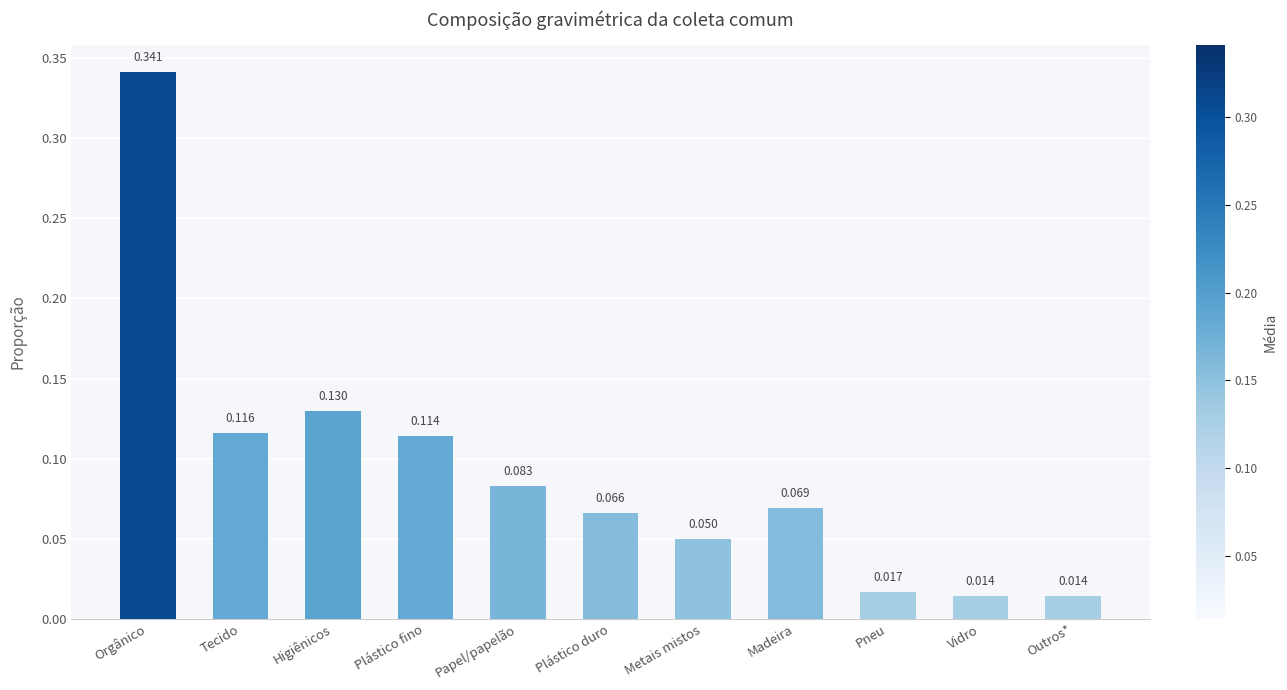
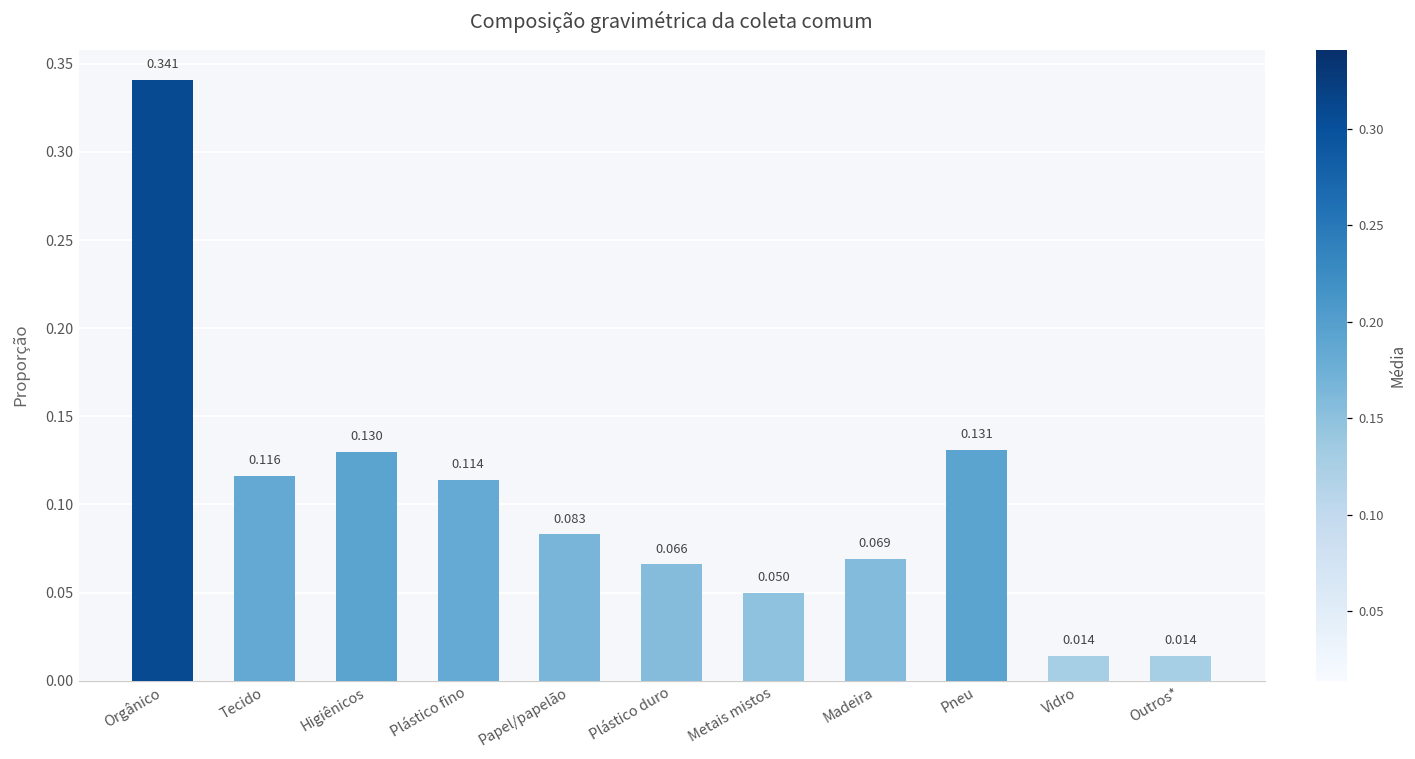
  {
    "Orgânico": 0.341,
    "Tecido": 0.116,
    "Higiênicos": 0.130,
    "Plástico fino": 0.114,
    "Papel/papelão": 0.083,
    "Plástico duro": 0.066,
    "Metais mistos": 0.050,
    "Madeira": 0.069,
-   "Pneu": 0.017,
+   "Pneu": 0.131,
    "Vidro": 0.014,
    "Outros*": 0.014
  }
